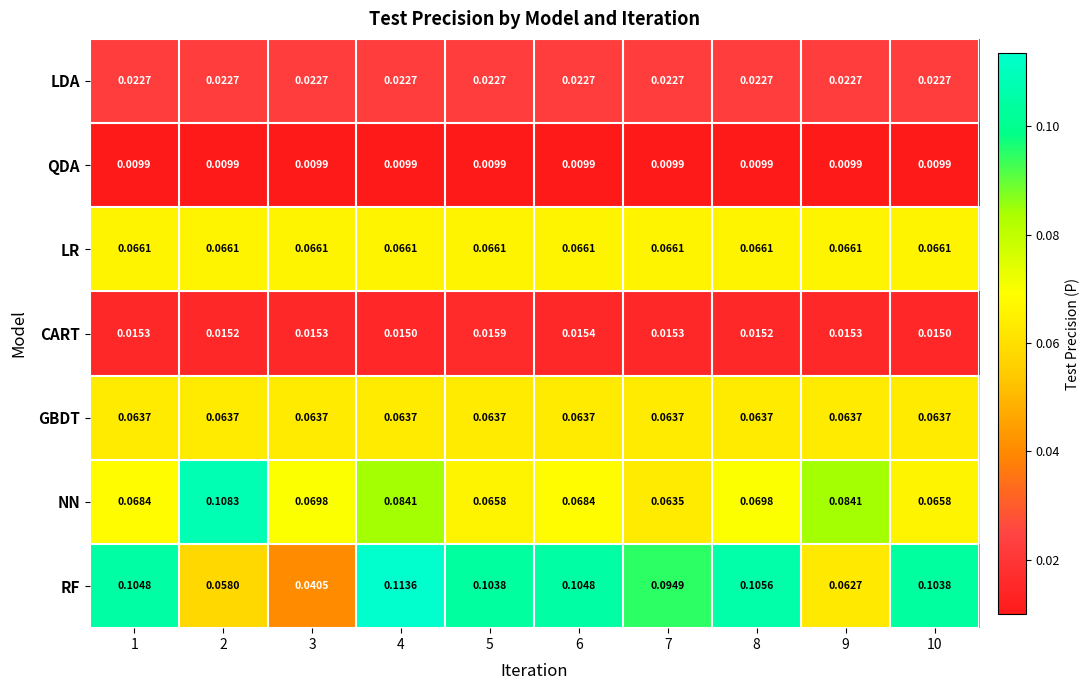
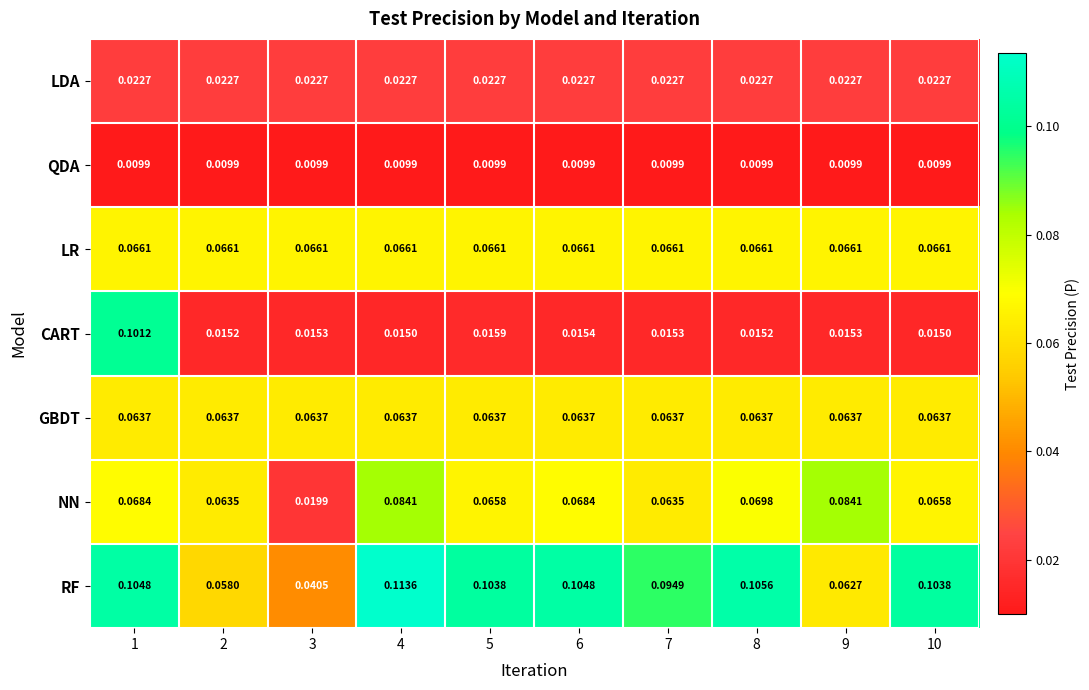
  {
    "LDA": {
      "1": 0.0227,
      "2": 0.0227,
      "3": 0.0227,
      "4": 0.0227,
      "5": 0.0227,
      "6": 0.0227,
      "7": 0.0227,
      "8": 0.0227,
      "9": 0.0227,
      "10": 0.0227
    },
    "QDA": {
      "1": 0.0099,
      "2": 0.0099,
      "3": 0.0099,
      "4": 0.0099,
      "5": 0.0099,
      "6": 0.0099,
      "7": 0.0099,
      "8": 0.0099,
      "9": 0.0099,
      "10": 0.0099
    },
    "LR": {
      "1": 0.0661,
      "2": 0.0661,
      "3": 0.0661,
      "4": 0.0661,
      "5": 0.0661,
      "6": 0.0661,
      "7": 0.0661,
      "8": 0.0661,
      "9": 0.0661,
      "10": 0.0661
    },
    "CART": {
-     "1": 0.0153,
+     "1": 0.1012,
      "2": 0.0152,
      "3": 0.0153,
      "4": 0.0150,
      "5": 0.0159,
      "6": 0.0154,
      "7": 0.0153,
      "8": 0.0152,
      "9": 0.0153,
      "10": 0.0150
    },
    "GBDT": {
      "1": 0.0637,
      "2": 0.0637,
      "3": 0.0637,
      "4": 0.0637,
      "5": 0.0637,
      "6": 0.0637,
      "7": 0.0637,
      "8": 0.0637,
      "9": 0.0637,
      "10": 0.0637
    },
    "NN": {
      "1": 0.0684,
-     "2": 0.1083,
-     "3": 0.0698,
+     "2": 0.0635,
+     "3": 0.0199,
      "4": 0.0841,
      "5": 0.0658,
      "6": 0.0684,
      "7": 0.0635,
      "8": 0.0698,
      "9": 0.0841,
      "10": 0.0658
    },
    "RF": {
      "1": 0.1048,
      "2": 0.0580,
      "3": 0.0405,
      "4": 0.1136,
      "5": 0.1038,
      "6": 0.1048,
      "7": 0.0949,
      "8": 0.1056,
      "9": 0.0627,
      "10": 0.1038
    }
  }
